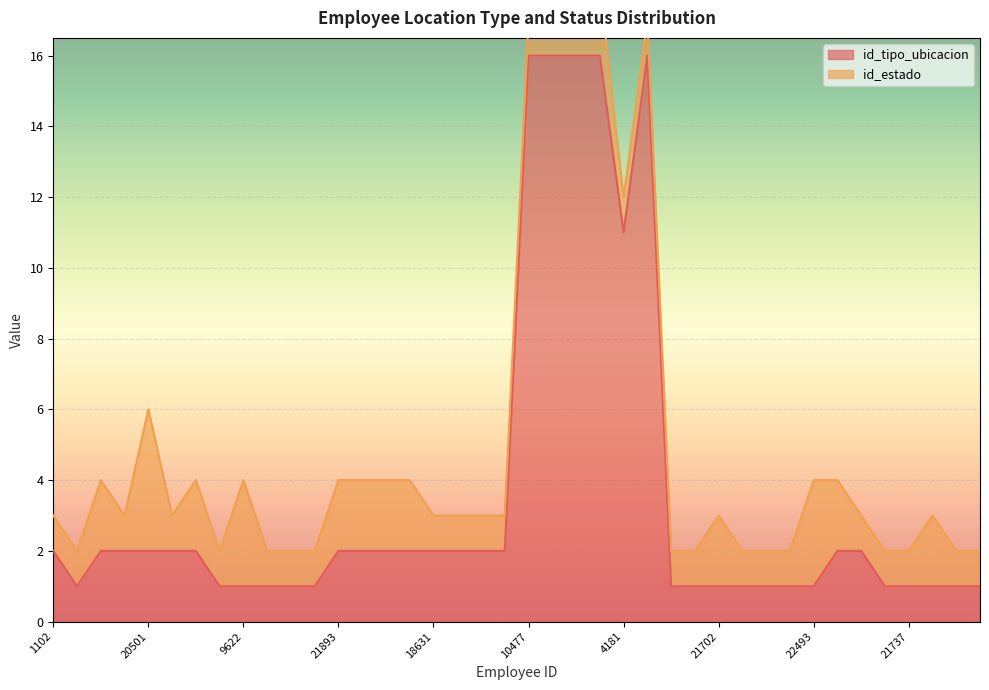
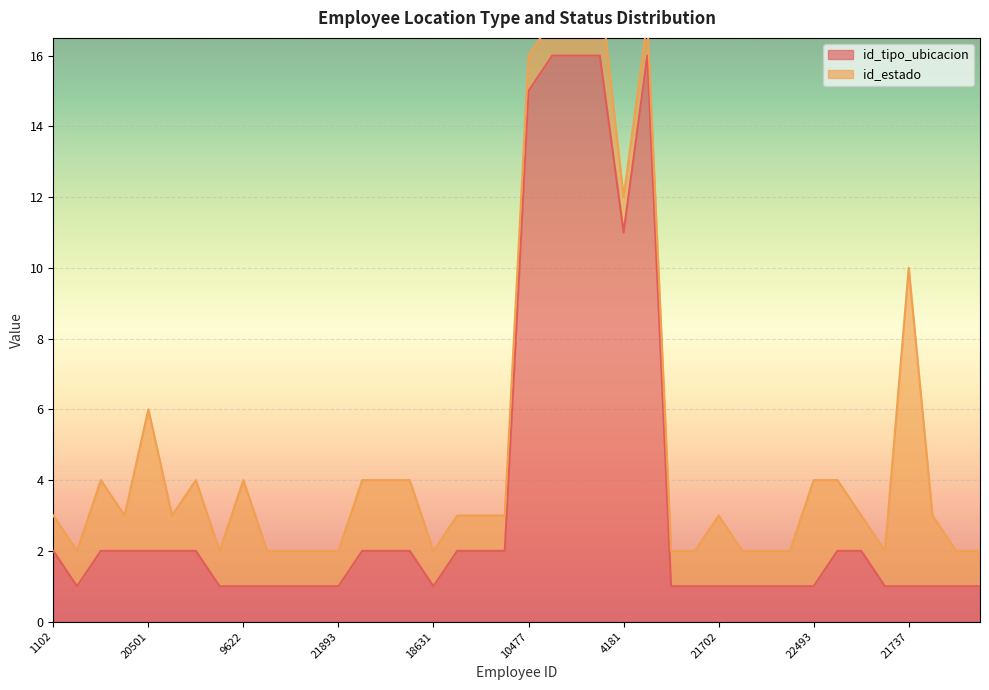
  {
    "id_tipo_ubicacion": {
      "1102": 2,
      "20501": 2,
      "9622": 1,
-     "21893": 2,
-     "18631": 2,
-     "10477": 16,
+     "21893": 1,
+     "18631": 1,
+     "10477": 15,
      "4181": 11,
      "21702": 1,
      "22493": 1,
      "21737": 1
    },
    "id_estado": {
      "1102": 1,
      "20501": 4,
      "9622": 3,
-     "21893": 2,
+     "21893": 1,
      "18631": 1,
      "4181": 1,
      "21702": 2,
      "22493": 3,
-     "21737": 1
+     "21737": 9
    }
  }
